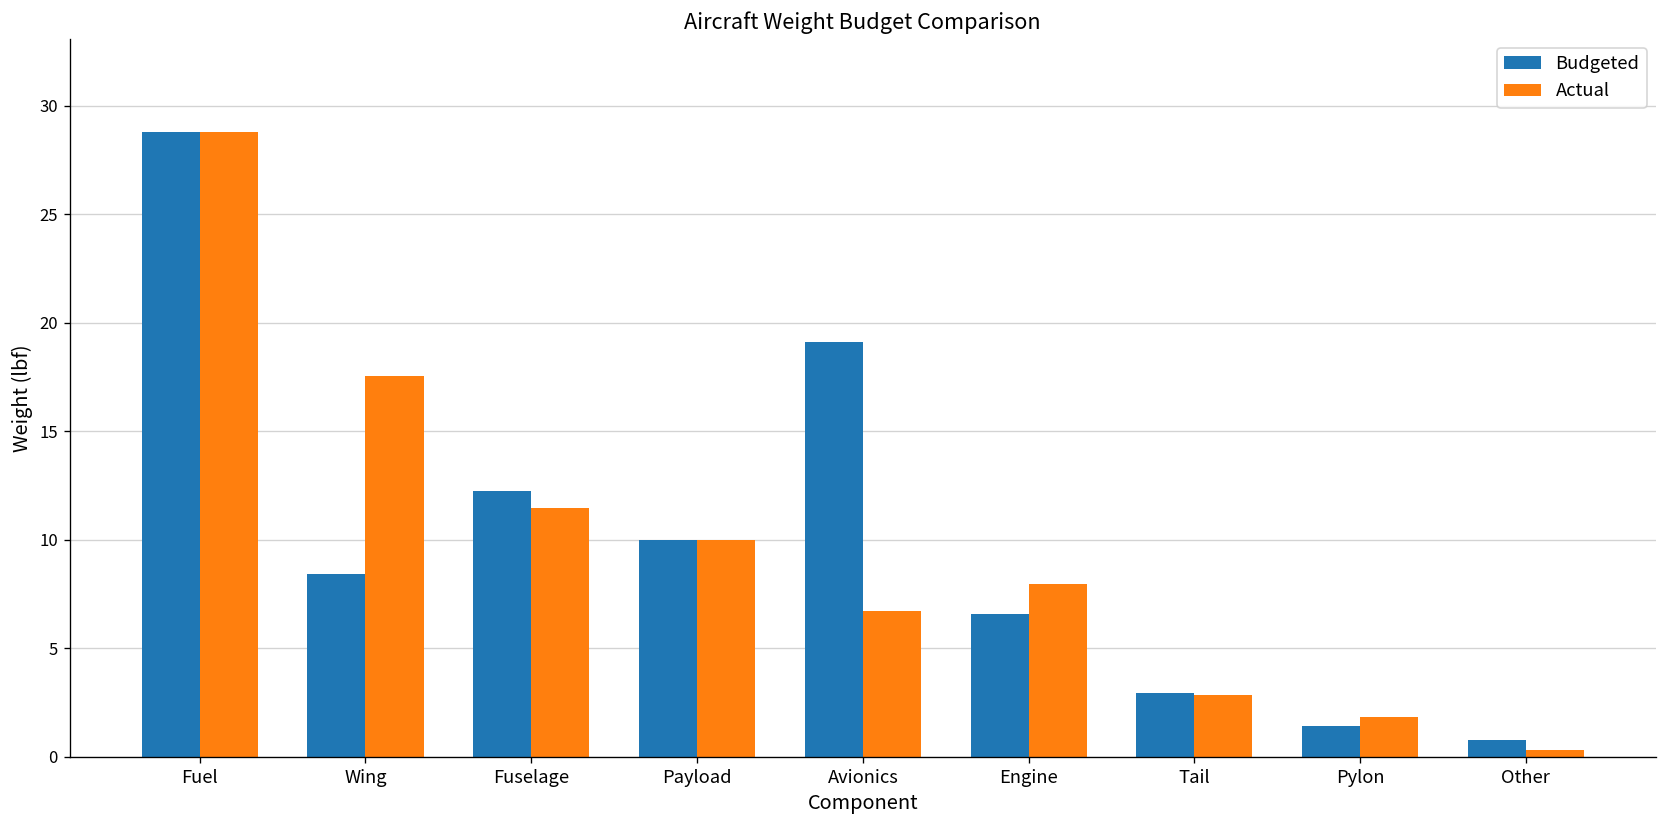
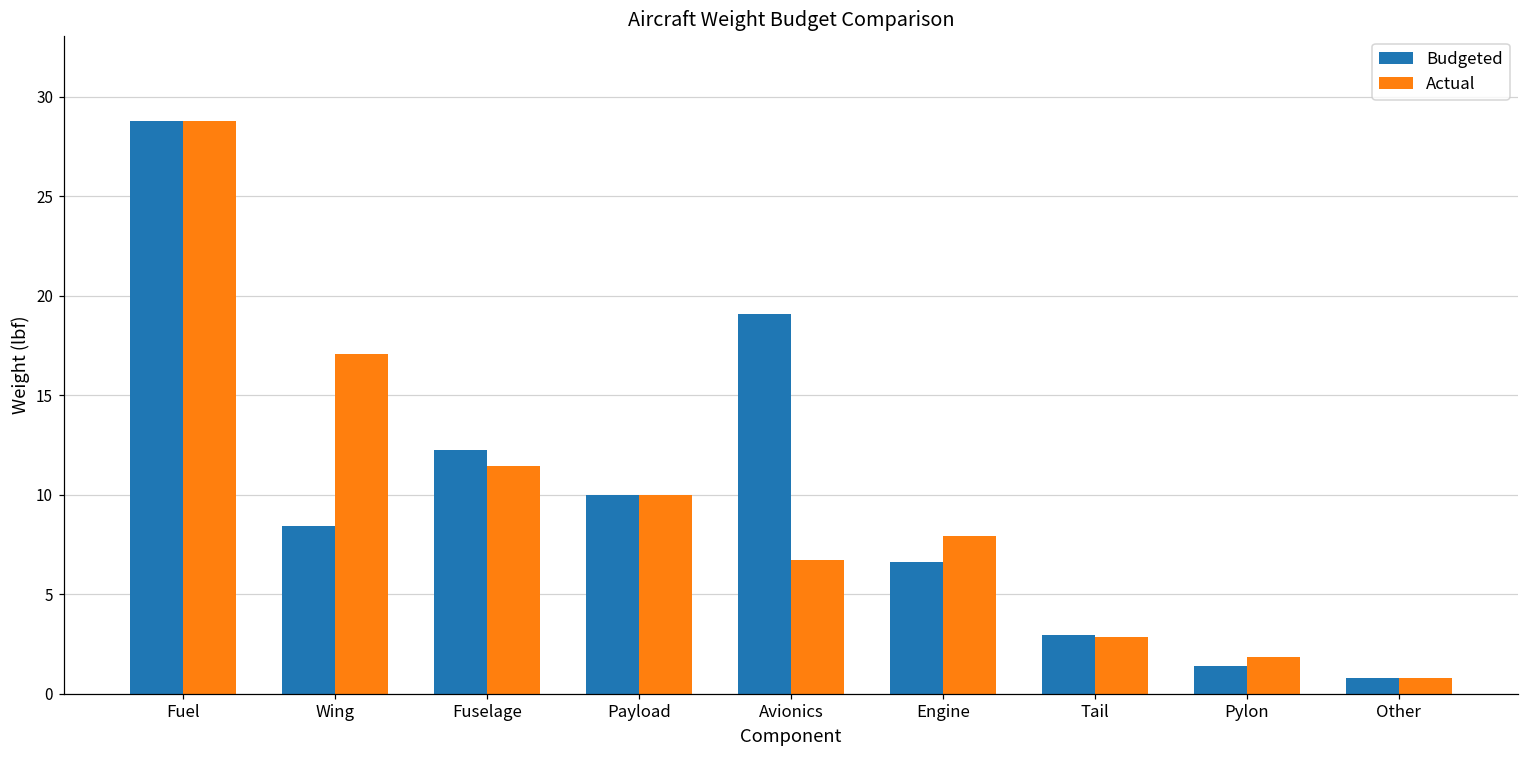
  {
    "Budgeted": {
      "Fuel": 28.8,
      "Wing": 8.4,
      "Fuselage": 12.2,
      "Payload": 10.0,
      "Avionics": 19.1,
      "Engine": 6.6,
      "Tail": 3.0,
      "Pylon": 1.4,
      "Other": 0.8
    },
    "Actual": {
      "Fuel": 28.8,
-     "Wing": 17.5,
+     "Wing": 17.1,
      "Fuselage": 11.4,
      "Payload": 10.0,
      "Avionics": 6.7,
      "Engine": 8.0,
      "Tail": 2.9,
      "Pylon": 1.8,
-     "Other": 0.3
+     "Other": 0.8
    }
  }
